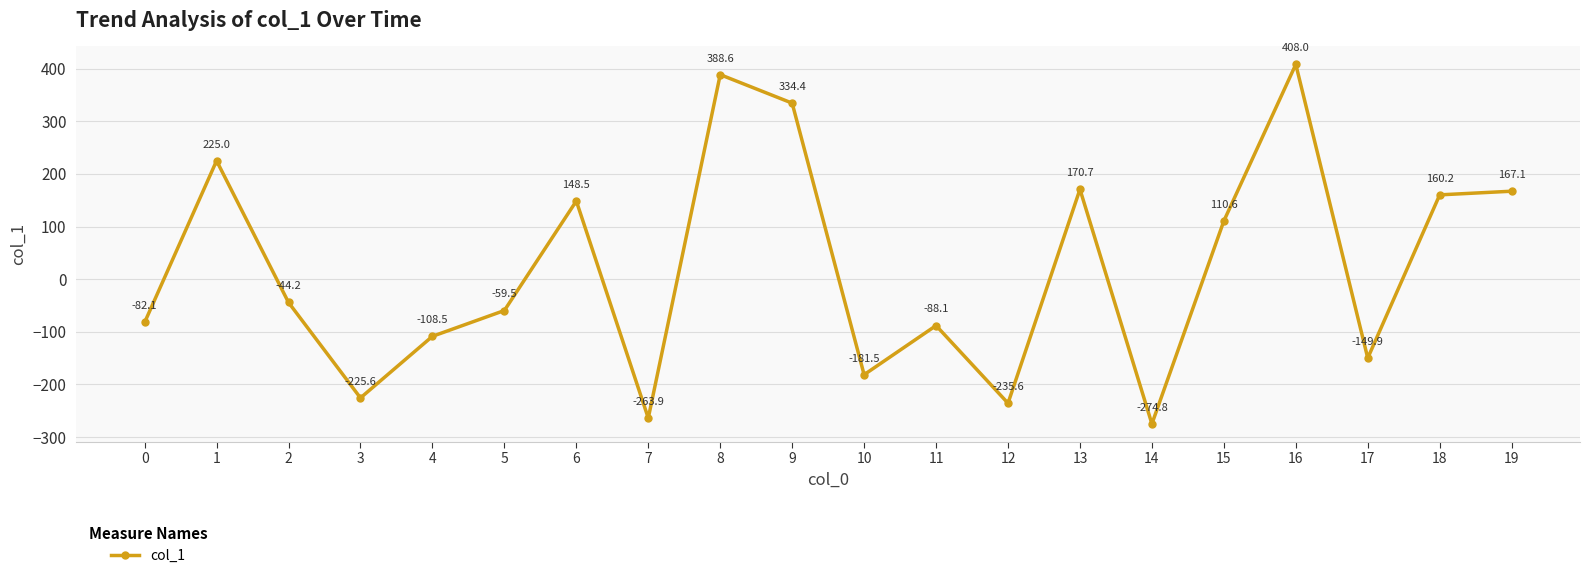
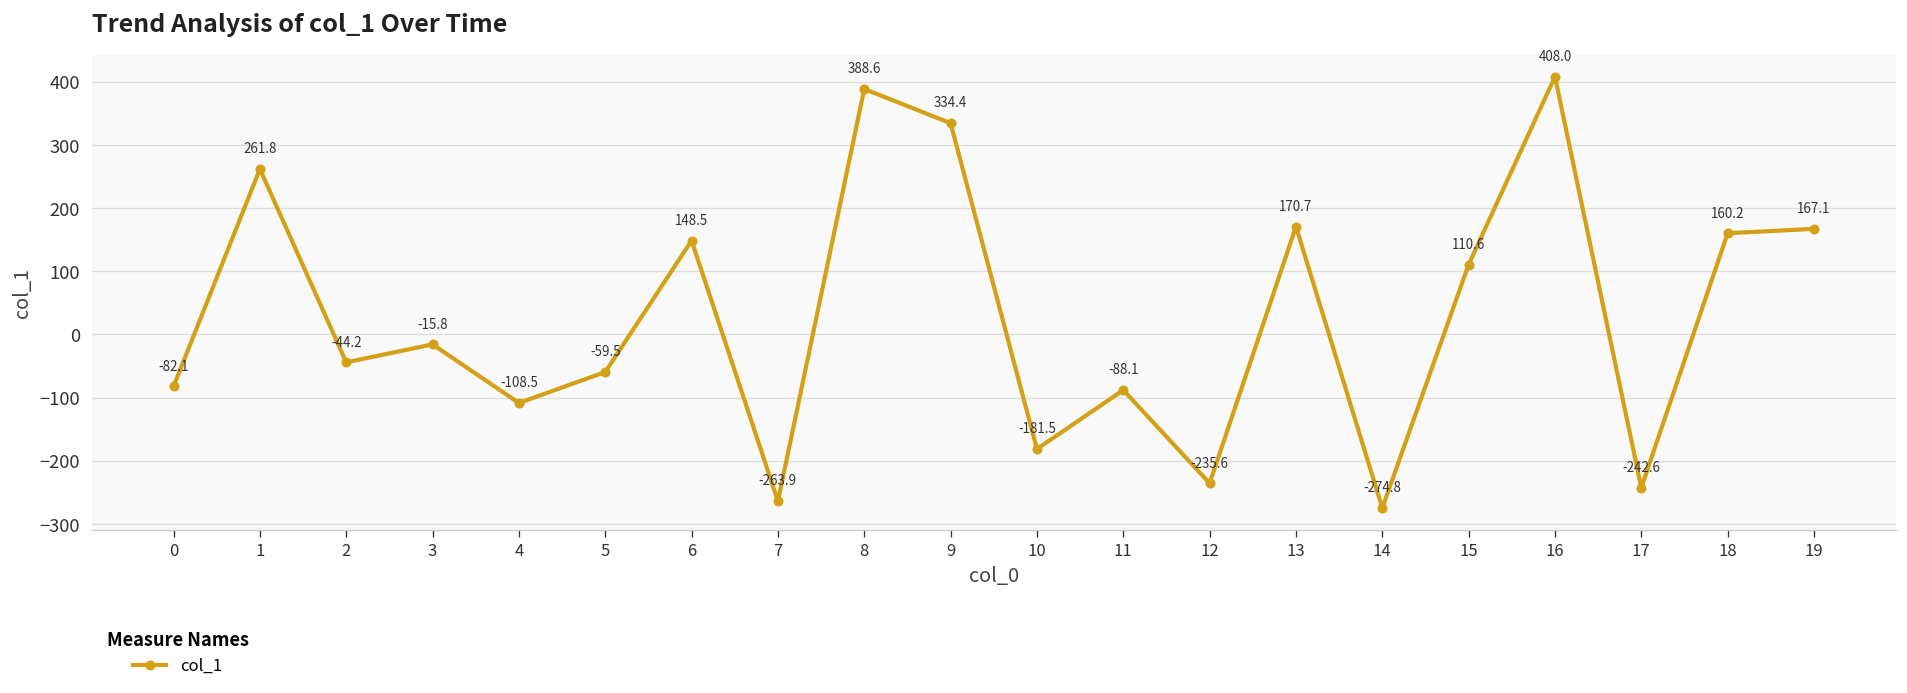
  {
    "0": -82.1,
-   "1": 225.0,
+   "1": 261.8,
    "2": -44.2,
-   "3": -225.6,
+   "3": -15.8,
    "4": -108.5,
    "5": -59.5,
    "6": 148.5,
    "7": -263.9,
    "8": 388.6,
    "9": 334.4,
    "10": -181.5,
    "11": -88.1,
    "12": -235.6,
    "13": 170.7,
    "14": -274.8,
    "15": 110.6,
    "16": 408.0,
-   "17": -149.9,
+   "17": -242.6,
    "18": 160.2,
    "19": 167.1
  }
